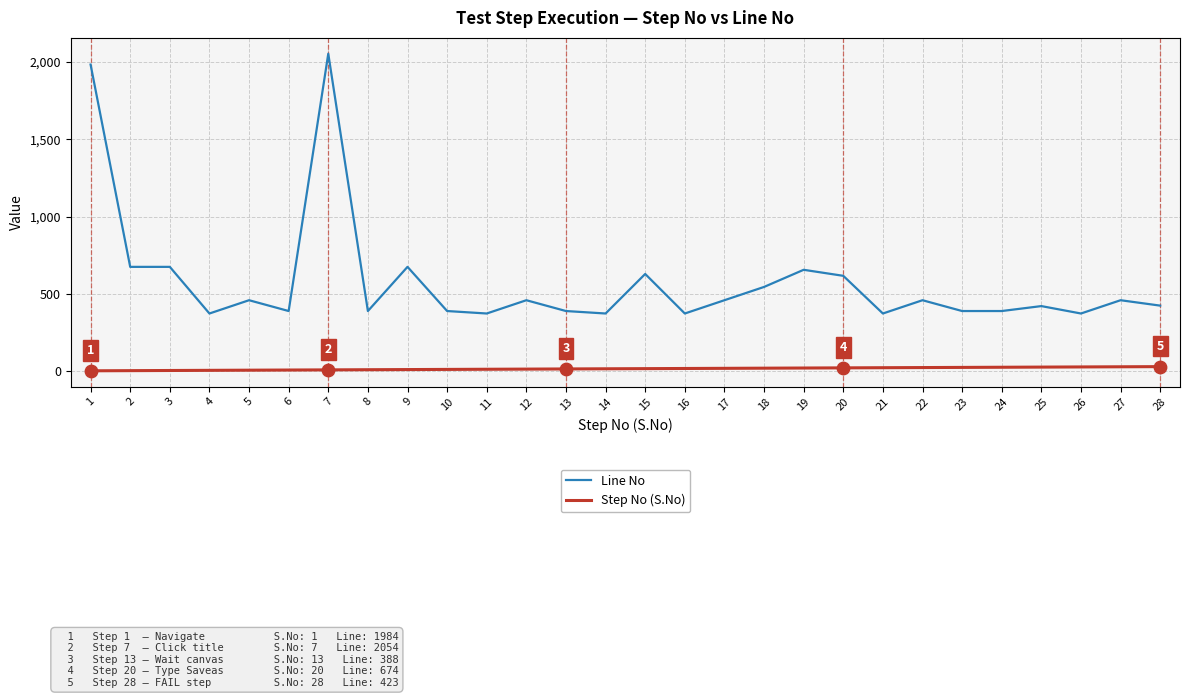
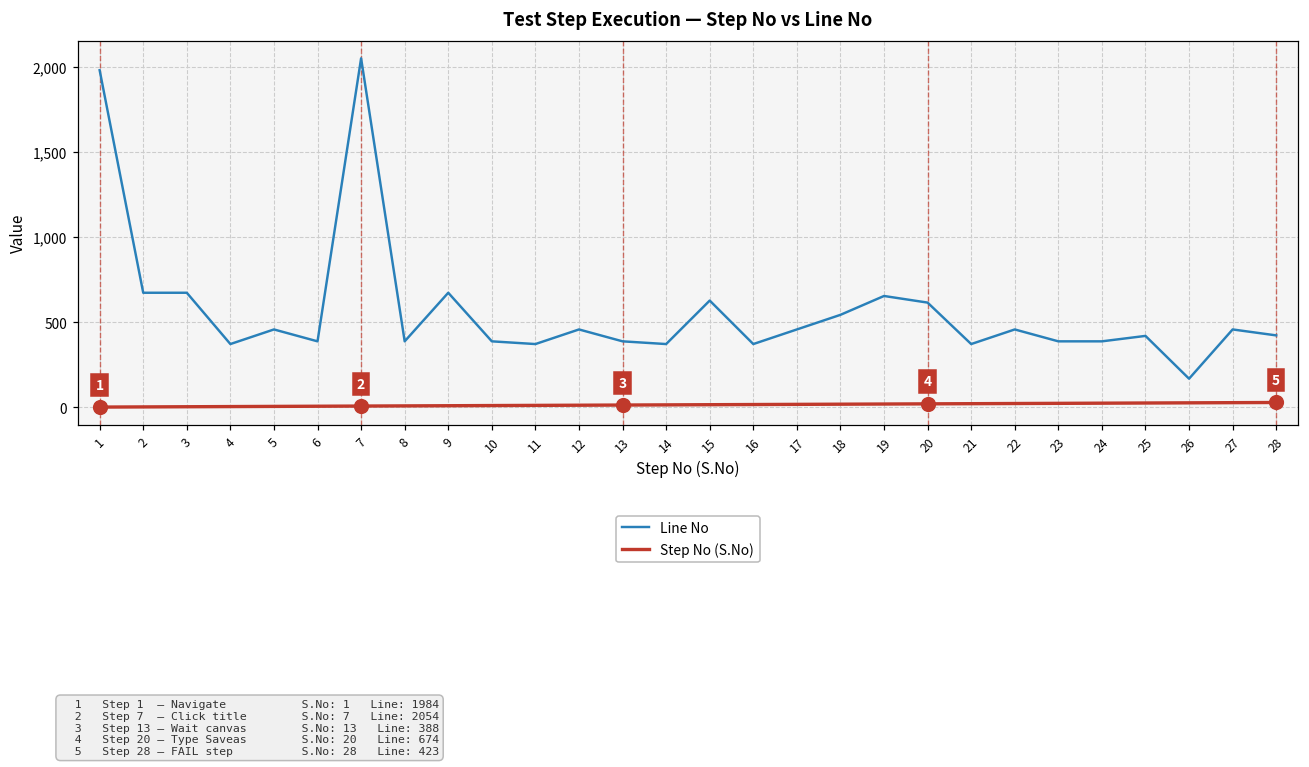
  {
    "Line No": {
      "1": "1,980",
      "2": "670",
      "3": "670",
      "4": "370",
      "5": "460",
      "6": "390",
      "7": "2,050",
      "8": "390",
      "9": "670",
      "10": "390",
      "11": "370",
      "12": "460",
      "13": "390",
      "14": "370",
      "15": "630",
      "16": "370",
      "17": "460",
      "18": "540",
      "19": "660",
      "20": "620",
      "21": "370",
      "22": "460",
      "23": "390",
      "24": "390",
      "25": "420",
-     "26": "370",
+     "26": "170",
      "27": "460",
      "28": "420"
    }
  }
